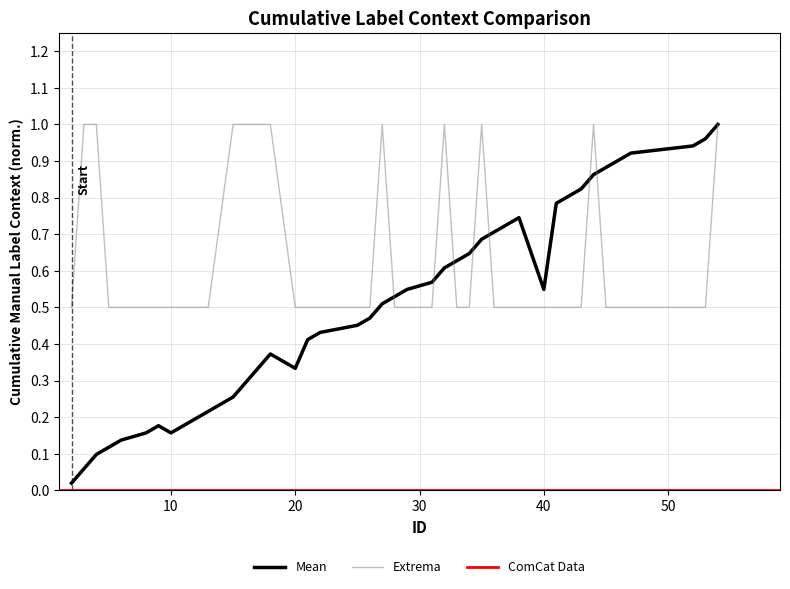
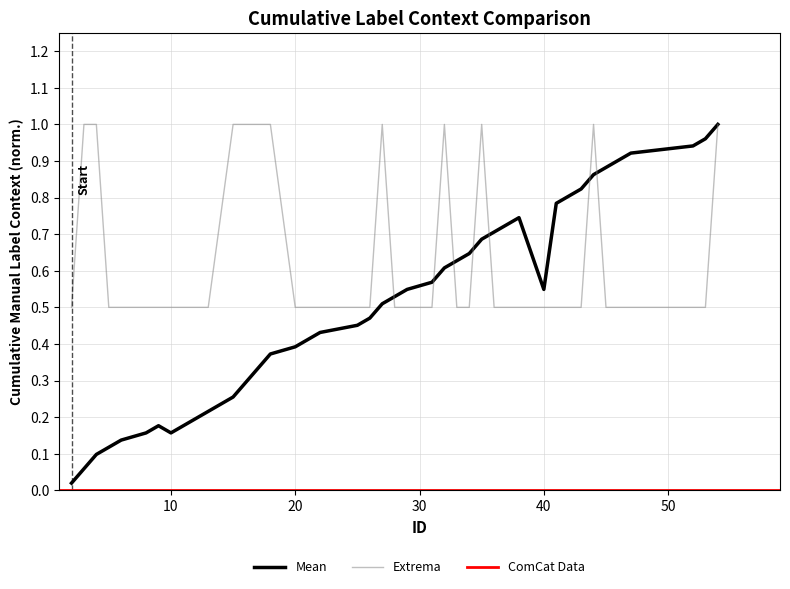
  {
    "Mean": {
      "10": 0.16,
-     "20": 0.33,
+     "20": 0.39,
      "40": 0.55
    },
    "Extrema": {
      "10": 0.50,
      "20": 0.50,
      "40": 0.50
    }
  }
